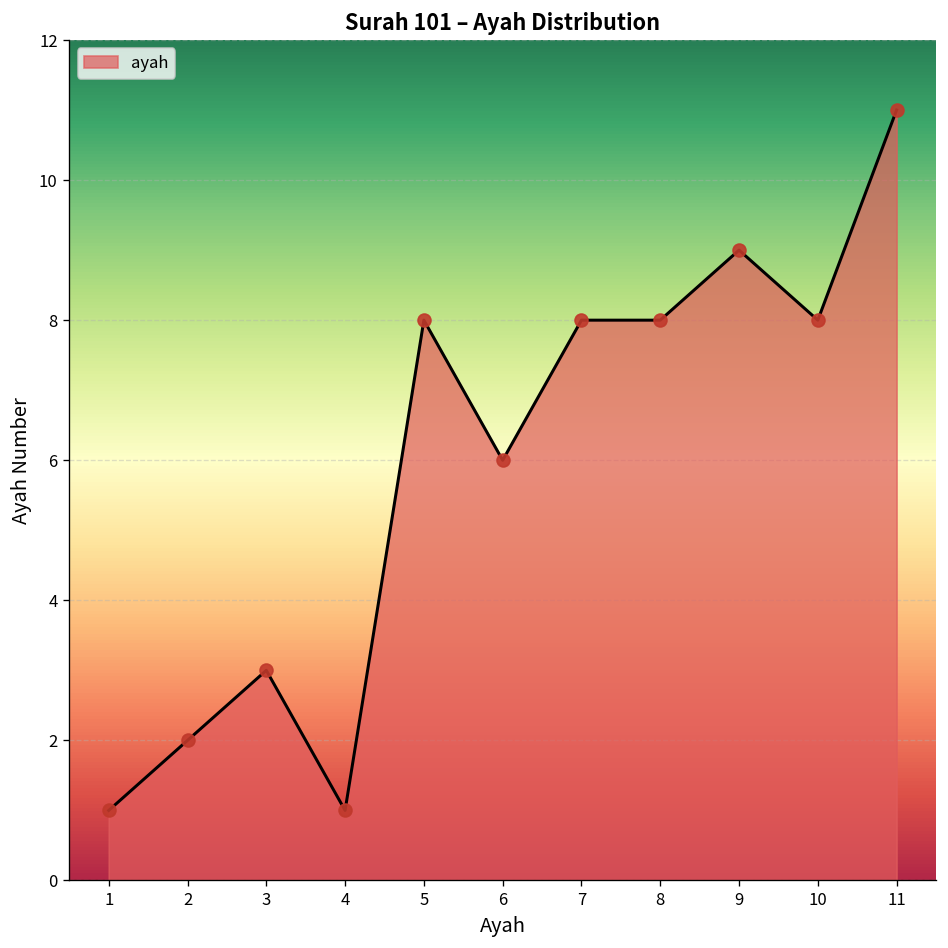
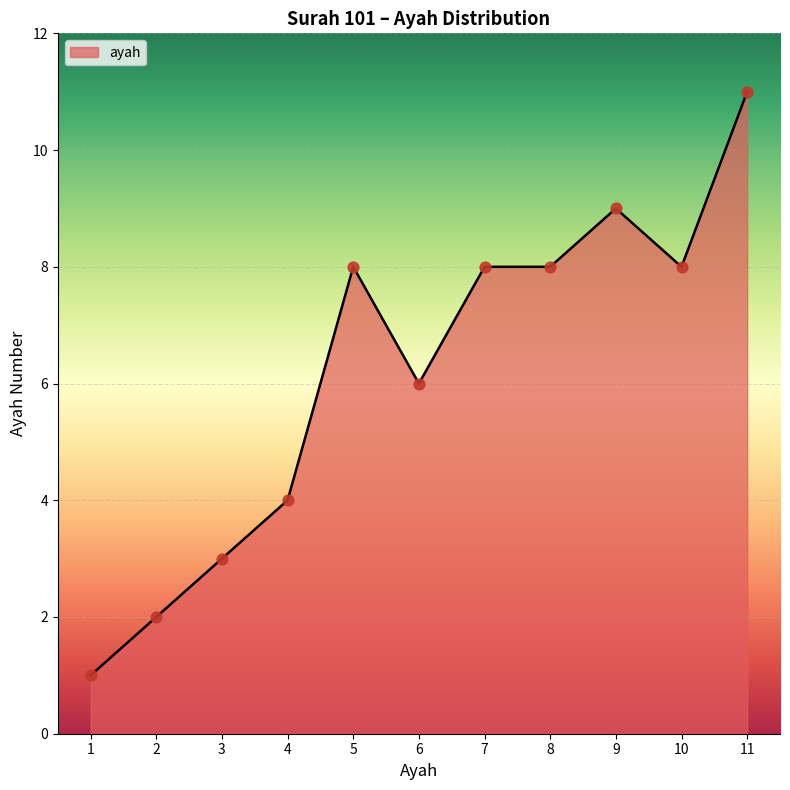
  {
    "1": 1,
    "2": 2,
    "3": 3,
-   "4": 1,
+   "4": 4,
    "5": 8,
    "6": 6,
    "7": 8,
    "8": 8,
    "9": 9,
    "10": 8,
    "11": 11
  }
